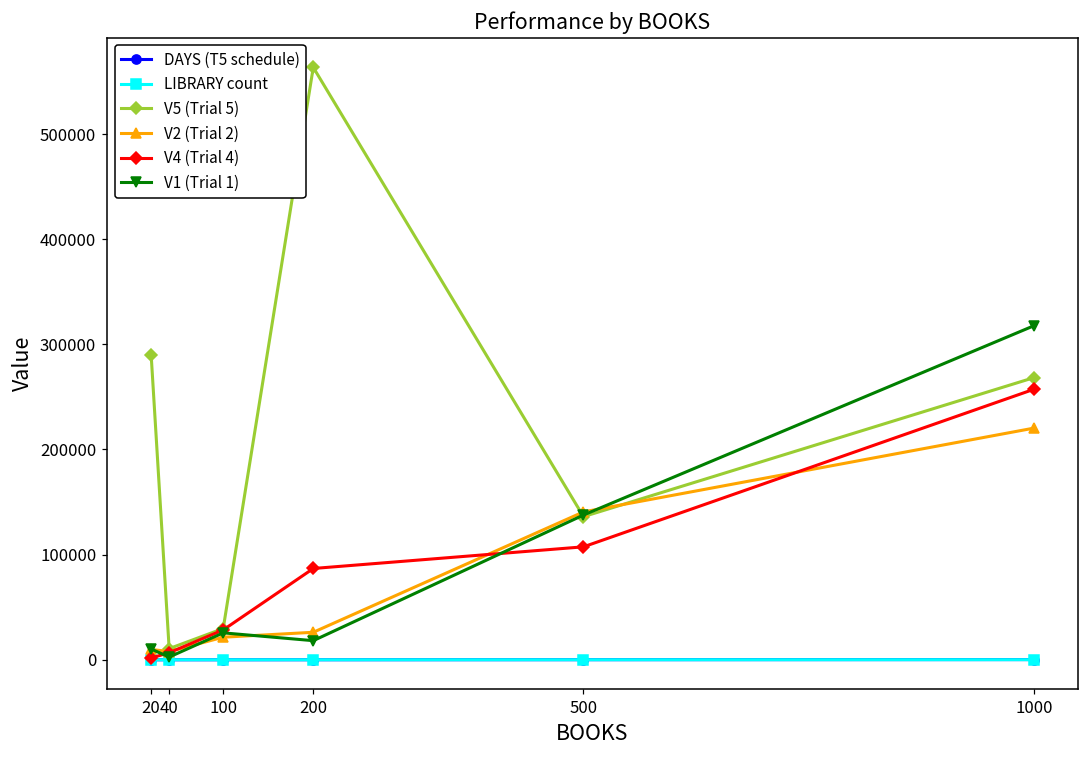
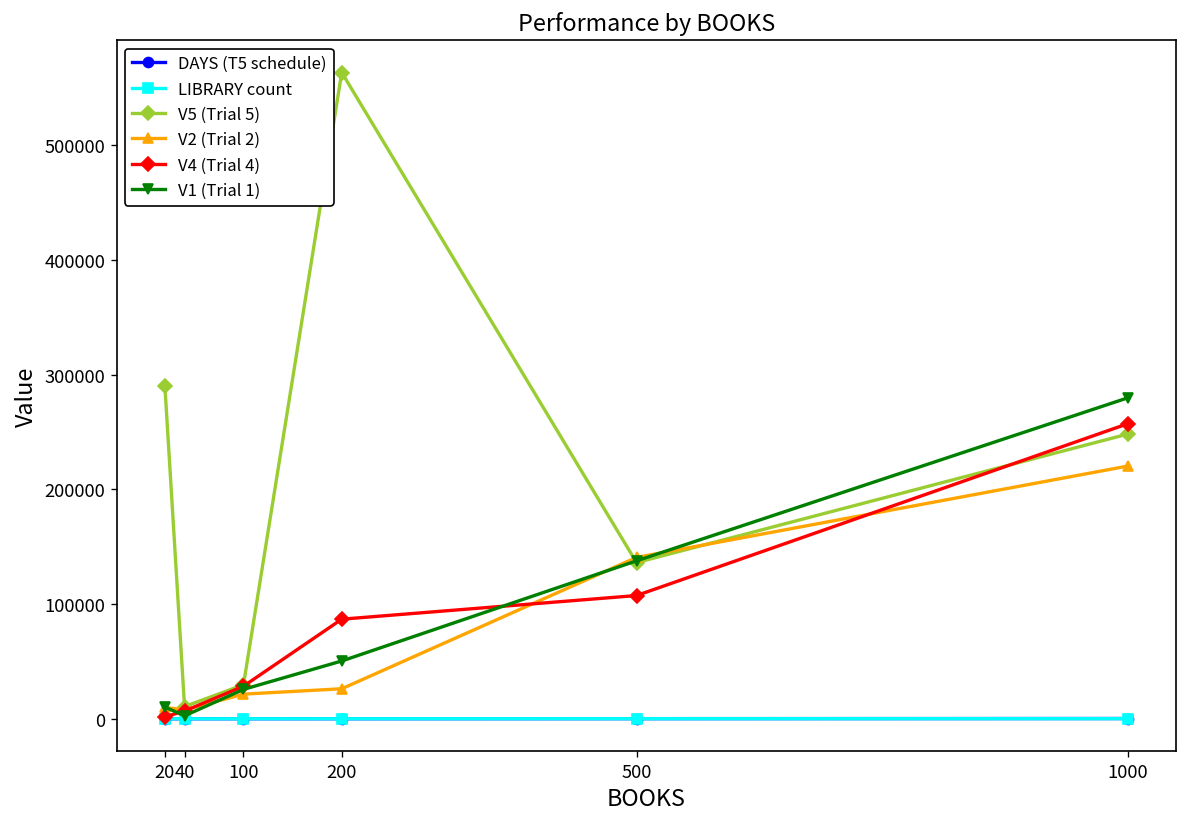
  {
    "LIBRARY count": {
      "100": 0,
      "200": 0,
      "500": 0,
      "1000": 0
    },
    "V5 (Trial 5)": {
      "20": 290000,
      "40": 10000,
      "200": 560000,
-     "1000": 270000
+     "1000": 250000
    },
    "V2 (Trial 2)": {
      "100": 20000,
      "200": 30000,
      "500": 140000,
      "1000": 220000
    },
    "V4 (Trial 4)": {
      "200": 90000,
      "500": 110000,
      "1000": 260000
    },
    "V1 (Trial 1)": {
      "100": 30000,
-     "200": 20000,
-     "1000": 320000
+     "200": 50000,
+     "1000": 280000
    }
  }
